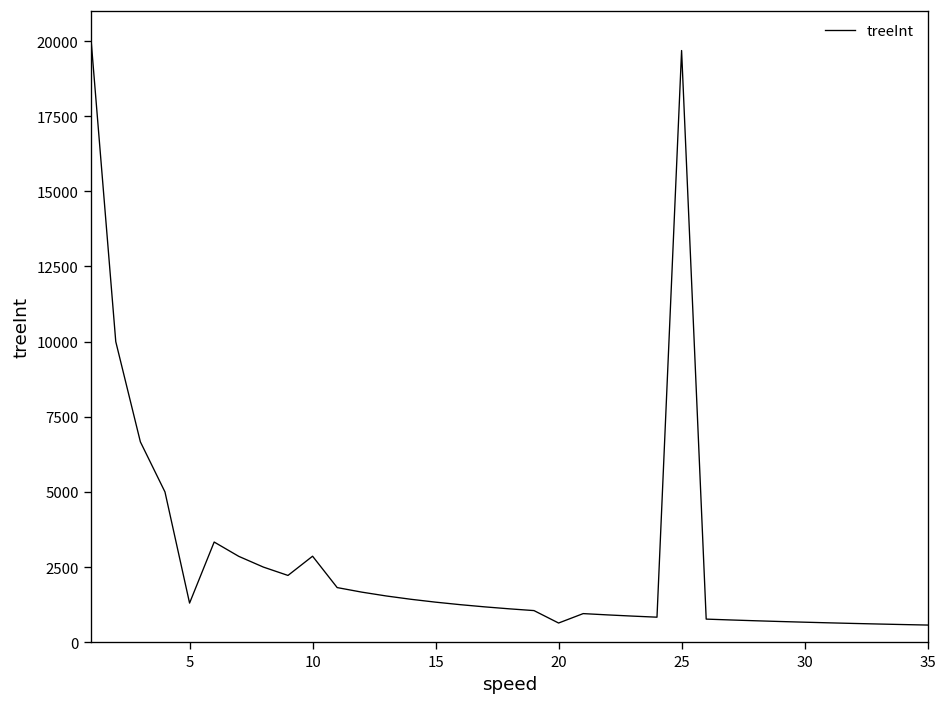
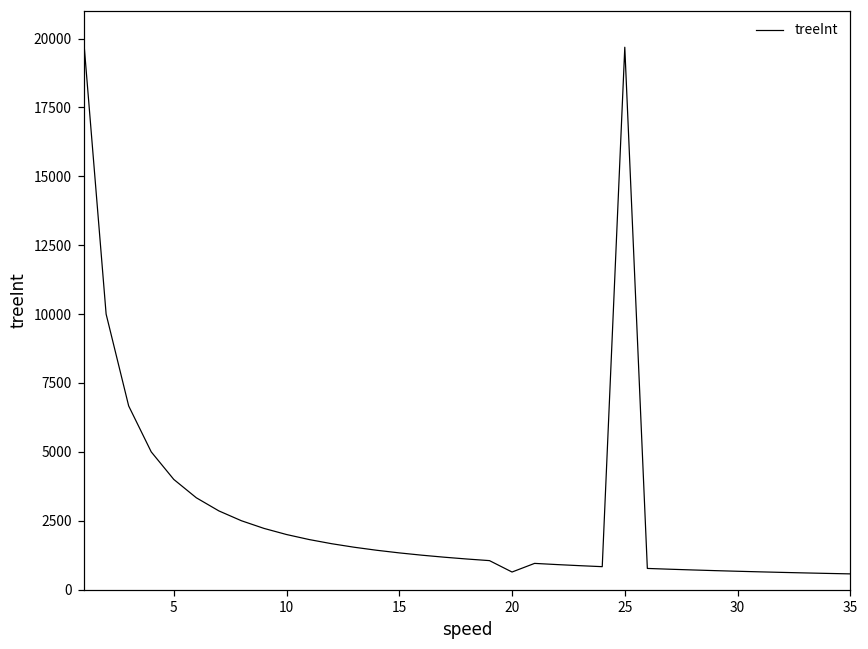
  {
-   "5": 1300,
-   "10": 2900,
+   "5": 4000,
+   "10": 2000,
    "15": 1300,
    "20": 600,
    "25": 19700,
    "30": 700,
    "35": 600
  }
